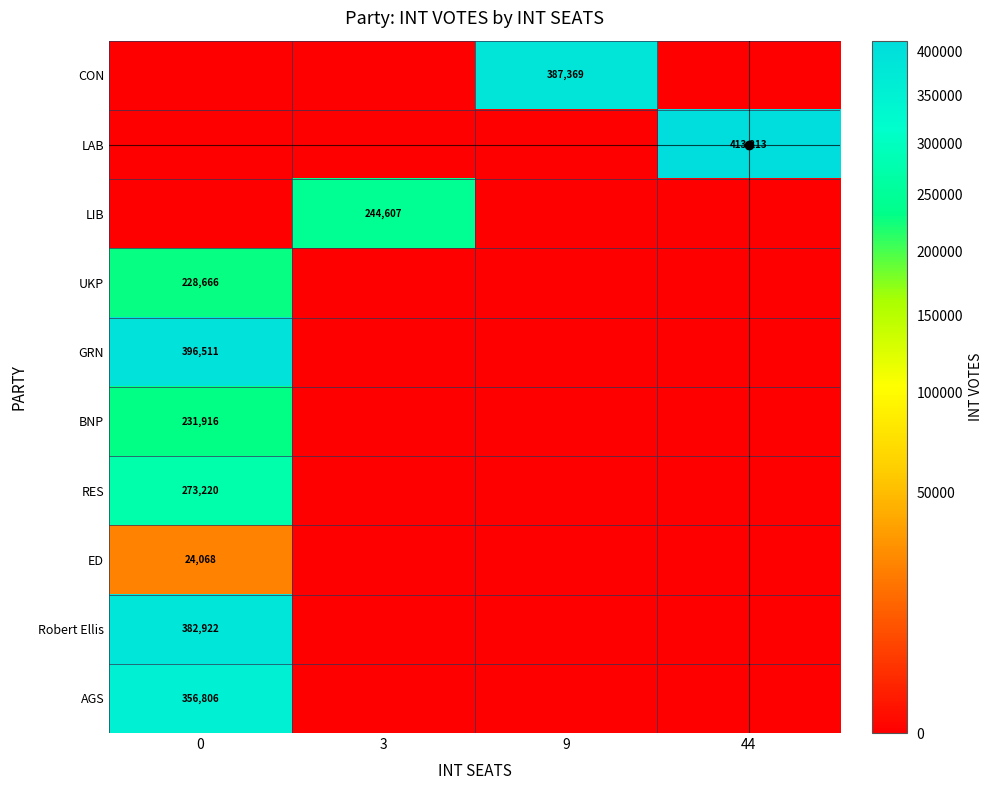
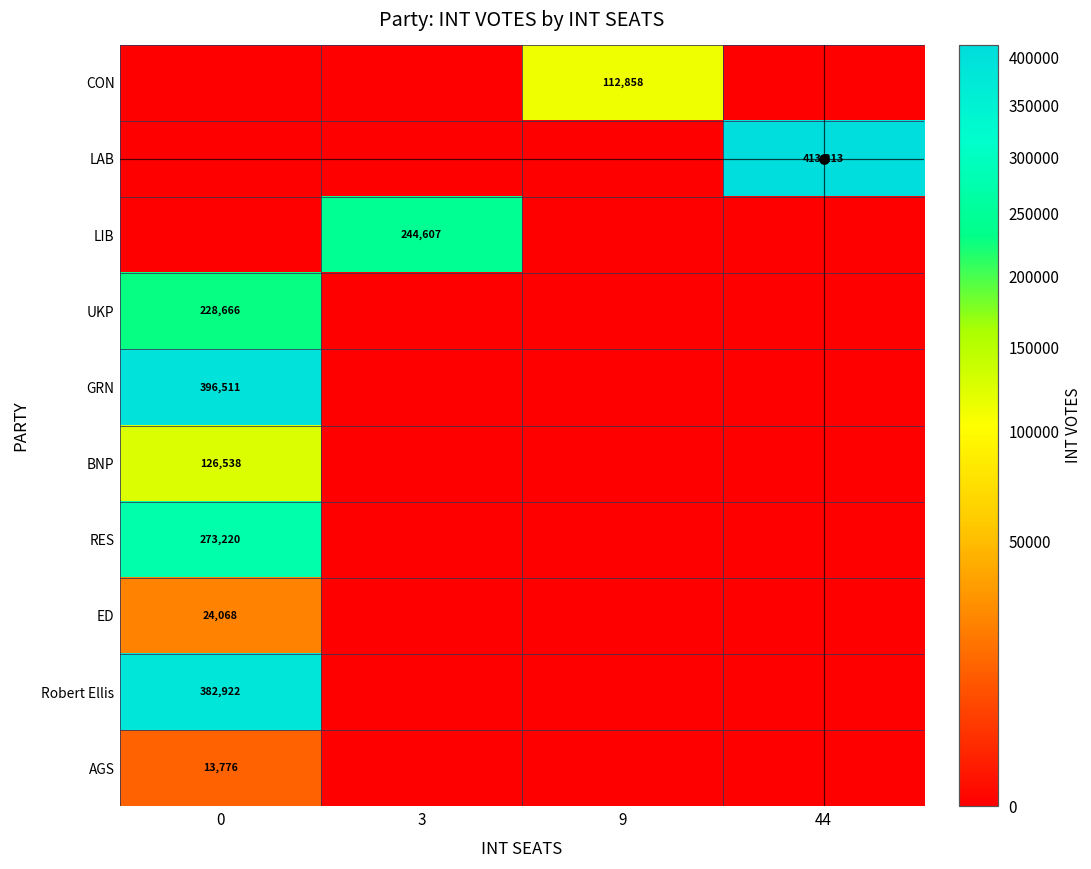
  {
    "CON": {
-     "9": "387,369"
+     "9": "112,858"
    },
    "LIB": {
      "3": "244,607"
    },
    "UKP": {
      "0": "228,666"
    },
    "GRN": {
      "0": "396,511"
    },
    "BNP": {
-     "0": "231,916"
+     "0": "126,538"
    },
    "RES": {
      "0": "273,220"
    },
    "ED": {
      "0": "24,068"
    },
    "Robert Ellis": {
      "0": "382,922"
    },
    "AGS": {
-     "0": "356,806"
+     "0": "13,776"
    }
  }
